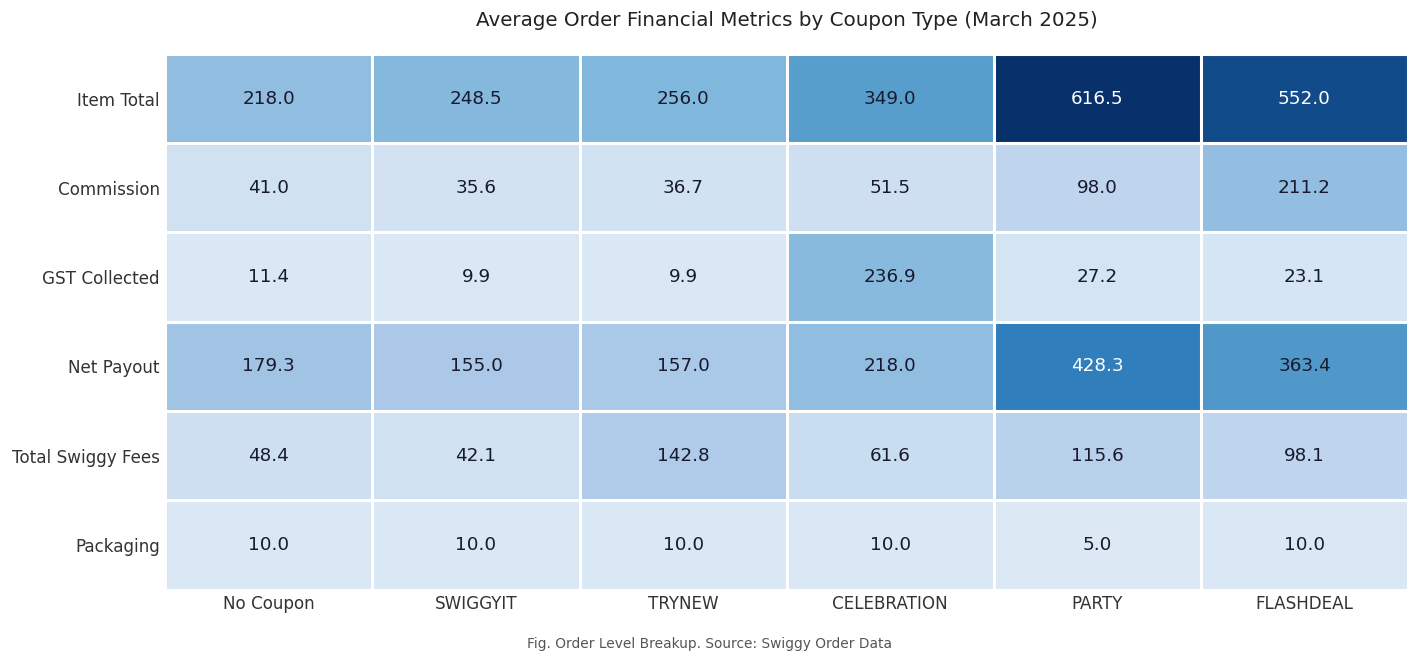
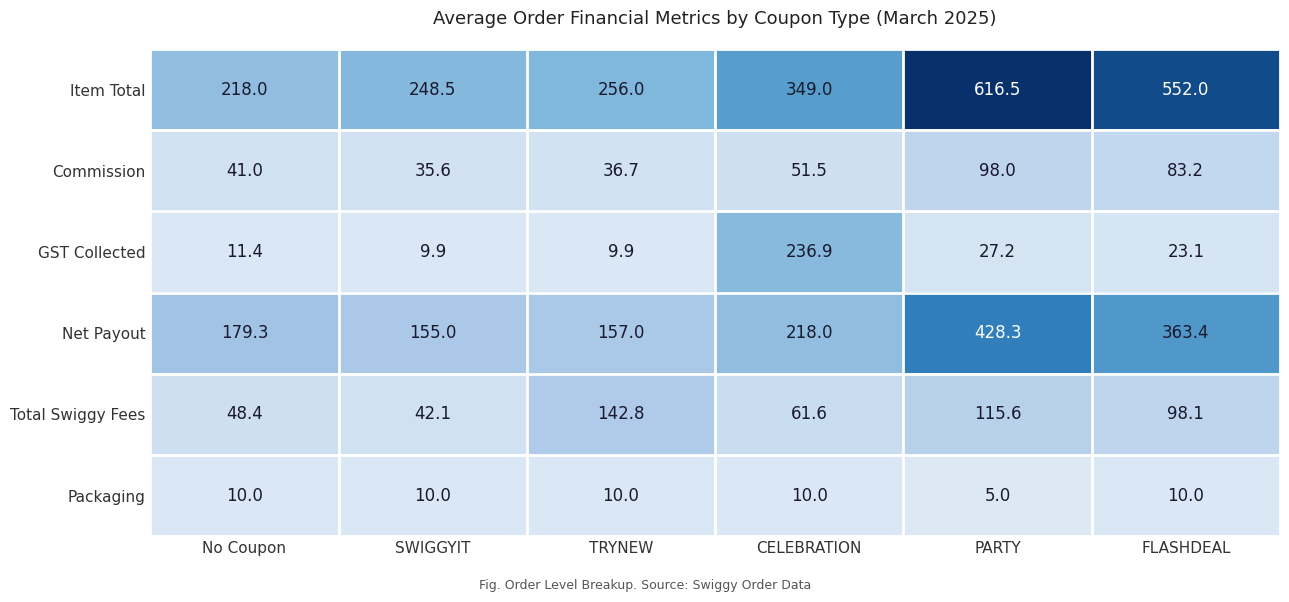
  {
    "Item Total": {
      "No Coupon": 218.0,
      "SWIGGYIT": 248.5,
      "TRYNEW": 256.0,
      "CELEBRATION": 349.0,
      "PARTY": 616.5,
      "FLASHDEAL": 552.0
    },
    "Commission": {
      "No Coupon": 41.0,
      "SWIGGYIT": 35.6,
      "TRYNEW": 36.7,
      "CELEBRATION": 51.5,
      "PARTY": 98.0,
-     "FLASHDEAL": 211.2
+     "FLASHDEAL": 83.2
    },
    "GST Collected": {
      "No Coupon": 11.4,
      "SWIGGYIT": 9.9,
      "TRYNEW": 9.9,
      "CELEBRATION": 236.9,
      "PARTY": 27.2,
      "FLASHDEAL": 23.1
    },
    "Net Payout": {
      "No Coupon": 179.3,
      "SWIGGYIT": 155.0,
      "TRYNEW": 157.0,
      "CELEBRATION": 218.0,
      "PARTY": 428.3,
      "FLASHDEAL": 363.4
    },
    "Total Swiggy Fees": {
      "No Coupon": 48.4,
      "SWIGGYIT": 42.1,
      "TRYNEW": 142.8,
      "CELEBRATION": 61.6,
      "PARTY": 115.6,
      "FLASHDEAL": 98.1
    },
    "Packaging": {
      "No Coupon": 10.0,
      "SWIGGYIT": 10.0,
      "TRYNEW": 10.0,
      "CELEBRATION": 10.0,
      "PARTY": 5.0,
      "FLASHDEAL": 10.0
    }
  }
